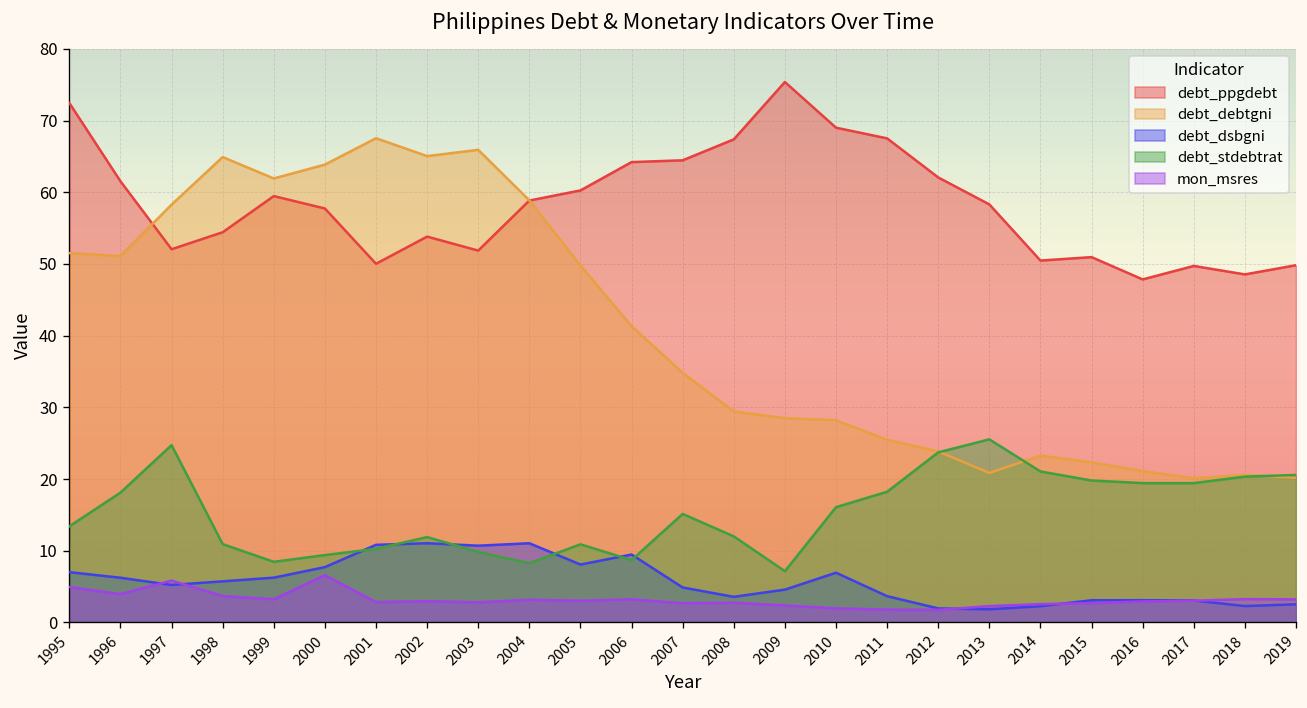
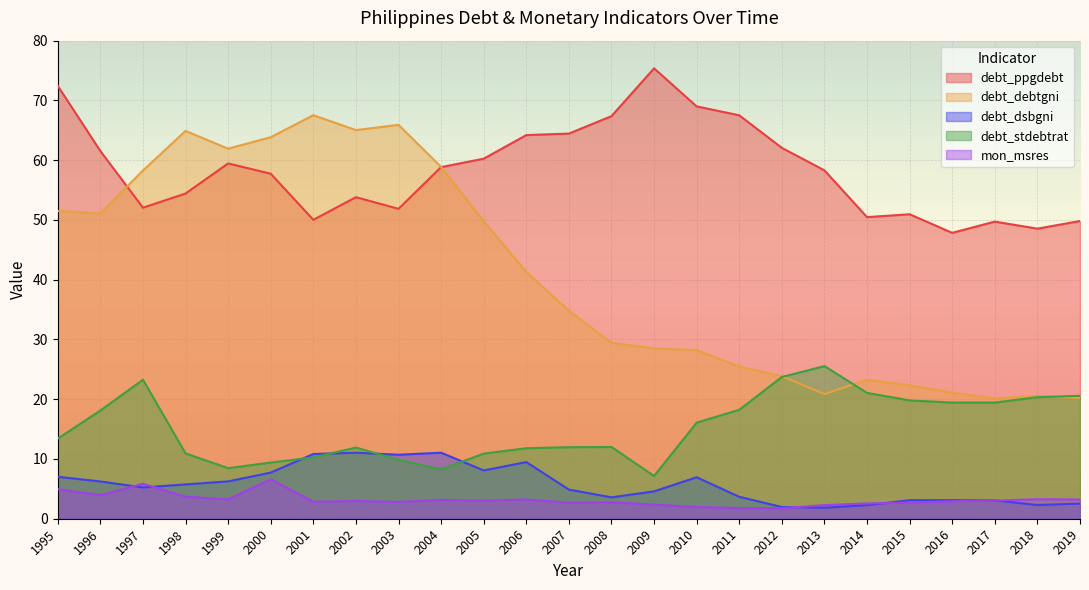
  {
    "debt_ppgdebt": {
      "1995": 72,
      "1996": 62,
      "1997": 52,
      "1998": 54,
      "1999": 59,
      "2000": 58,
      "2001": 50,
      "2002": 54,
      "2003": 52,
      "2005": 60,
      "2006": 64,
      "2007": 64,
      "2008": 67,
      "2009": 75,
      "2010": 69,
      "2011": 68,
      "2012": 62,
      "2013": 58,
      "2014": 50,
      "2015": 51,
      "2016": 48,
      "2017": 50,
      "2018": 49,
      "2019": 50
    },
    "debt_debtgni": {
      "1995": 52,
      "1996": 51,
      "1997": 58,
      "1998": 65,
      "1999": 62,
      "2000": 64,
      "2001": 68,
      "2002": 65,
      "2003": 66,
      "2005": 50,
      "2006": 41,
      "2007": 35,
      "2008": 29,
      "2009": 28,
      "2010": 28,
      "2011": 25,
      "2013": 21,
      "2014": 23,
      "2015": 22,
      "2016": 21,
      "2017": 20
    },
    "debt_dsbgni": {
      "1995": 7,
      "1996": 6,
      "1997": 5,
      "1998": 6,
      "1999": 6,
      "2000": 8,
      "2001": 11,
      "2002": 11,
      "2003": 11,
      "2004": 11,
      "2005": 8,
      "2006": 9,
      "2007": 5,
      "2008": 4,
      "2009": 5,
      "2010": 7,
      "2011": 4,
      "2013": 2,
      "2018": 2,
      "2019": 3
    },
    "debt_stdebtrat": {
      "1995": 13,
      "1996": 18,
-     "1997": 25,
+     "1997": 23,
      "1998": 11,
      "1999": 8,
      "2000": 9,
      "2001": 10,
      "2002": 12,
      "2003": 10,
      "2004": 8,
      "2005": 11,
-     "2006": 9,
-     "2007": 15,
+     "2006": 12,
+     "2007": 12,
      "2008": 12,
      "2009": 7,
      "2010": 16,
      "2011": 18,
      "2013": 26,
      "2014": 21,
      "2015": 20,
      "2016": 19,
      "2017": 19
    },
    "mon_msres": {
      "1995": 5,
      "1996": 4,
      "1997": 6,
      "1998": 4,
      "1999": 3,
      "2000": 7,
      "2001": 3,
      "2002": 3,
      "2003": 3,
      "2004": 3,
      "2005": 3,
      "2006": 3,
      "2007": 3,
      "2008": 3,
      "2009": 2,
      "2010": 2,
      "2011": 2,
      "2013": 2,
      "2018": 3,
      "2019": 3
    }
  }
